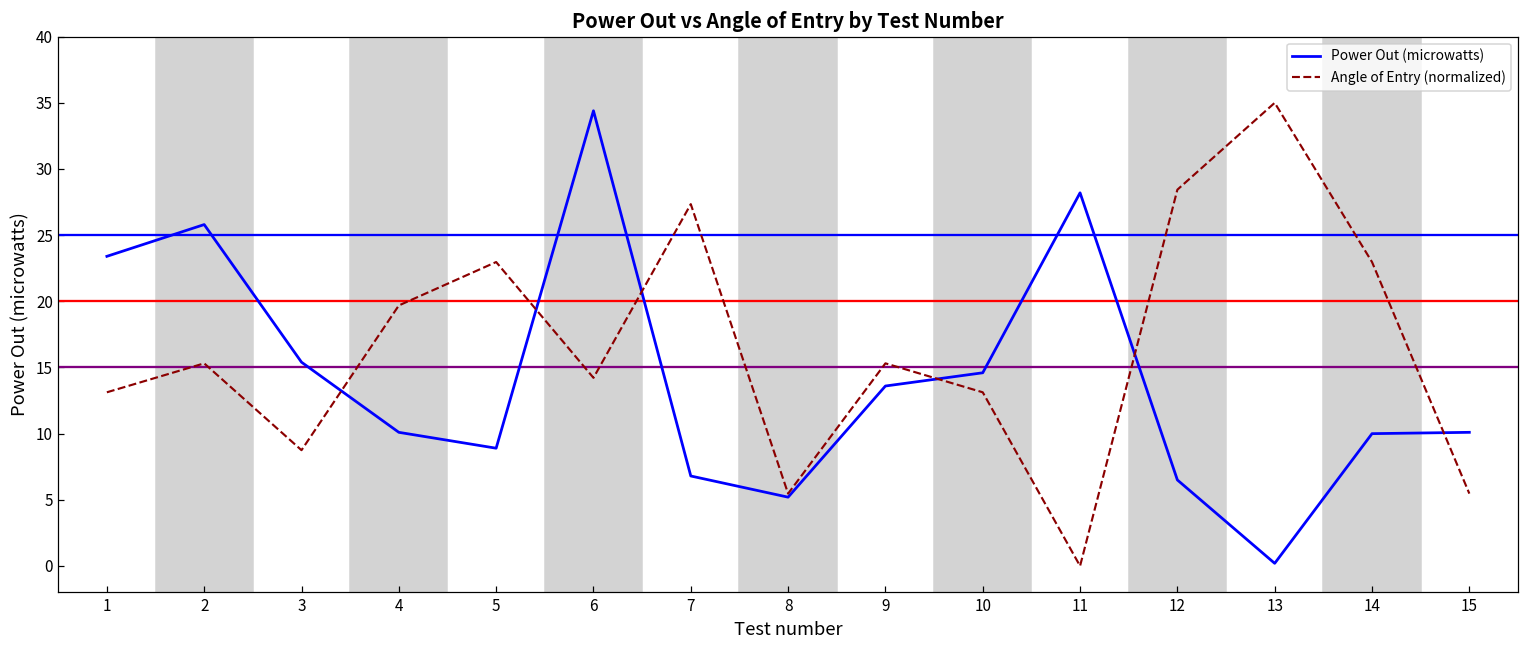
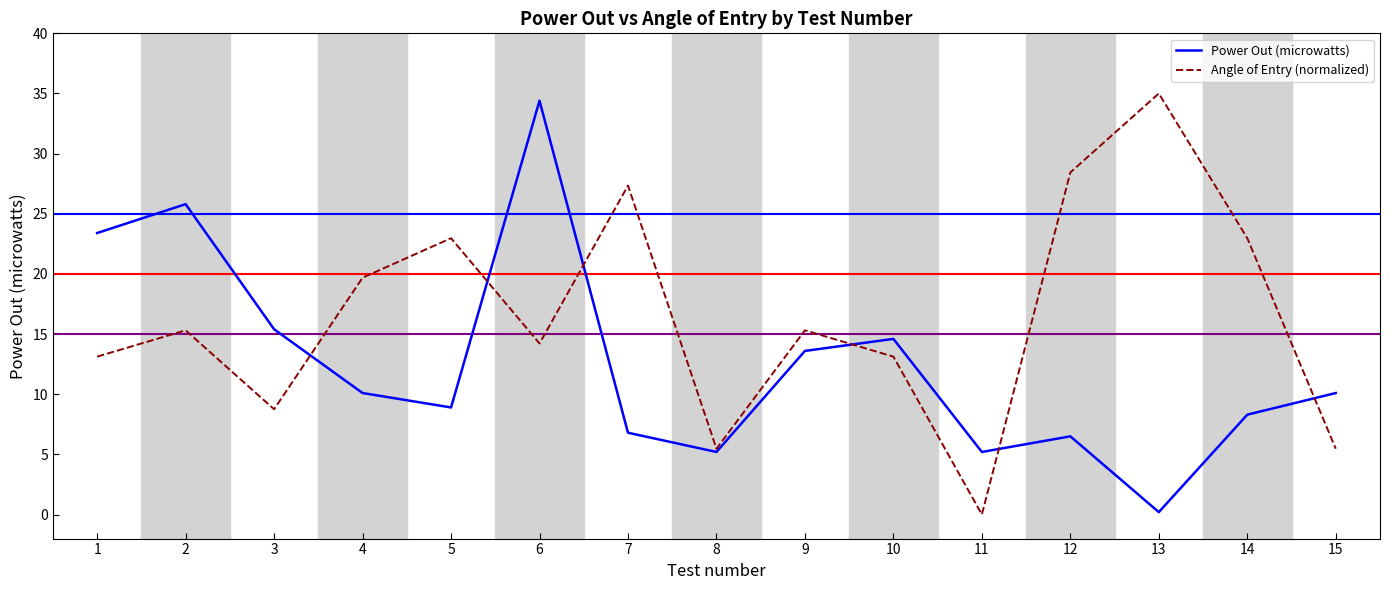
  {
    "Power Out (microwatts)": {
      "1": 23.4,
      "2": 25.8,
      "3": 15.4,
      "4": 10.1,
      "5": 8.9,
      "6": 34.4,
      "7": 6.8,
      "8": 5.2,
      "9": 13.6,
      "10": 14.6,
-     "11": 28.2,
+     "11": 5.2,
      "12": 6.5,
      "13": 0.2,
-     "14": 10.0,
+     "14": 8.3,
      "15": 10.1
    },
    "Angle of Entry (normalized)": {
      "1": 13.1,
      "2": 15.3,
      "3": 8.8,
      "4": 19.7,
      "5": 23.0,
      "6": 14.2,
      "7": 27.3,
      "8": 5.5,
      "9": 15.3,
      "10": 13.1,
      "11": 0.0,
      "12": 28.4,
      "13": 35.0,
      "14": 23.0,
      "15": 5.5
    }
  }
